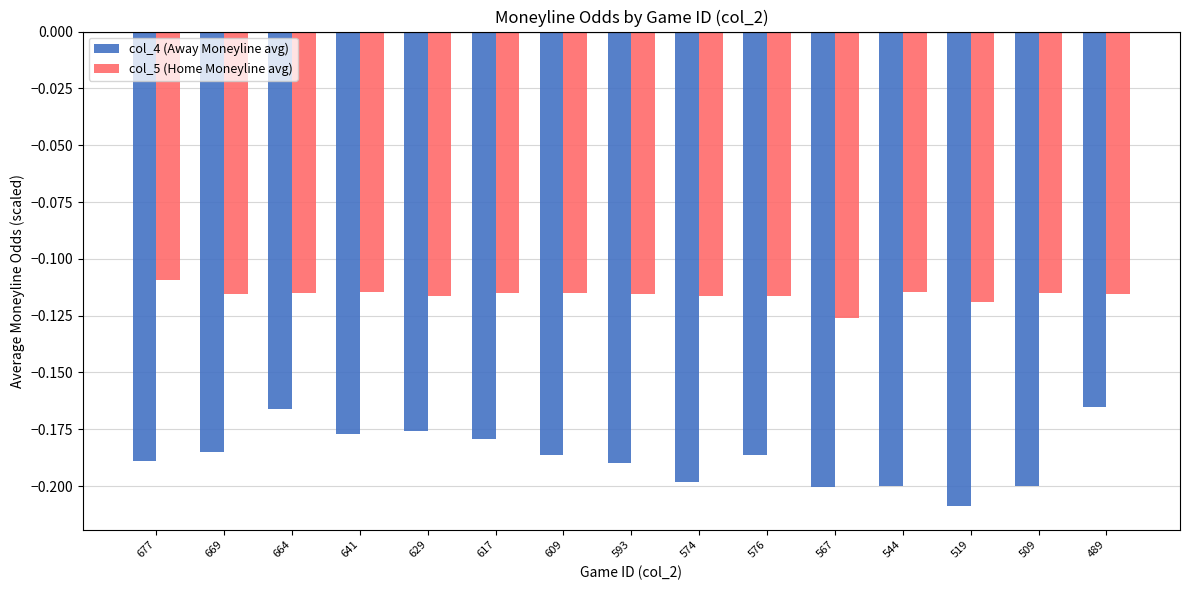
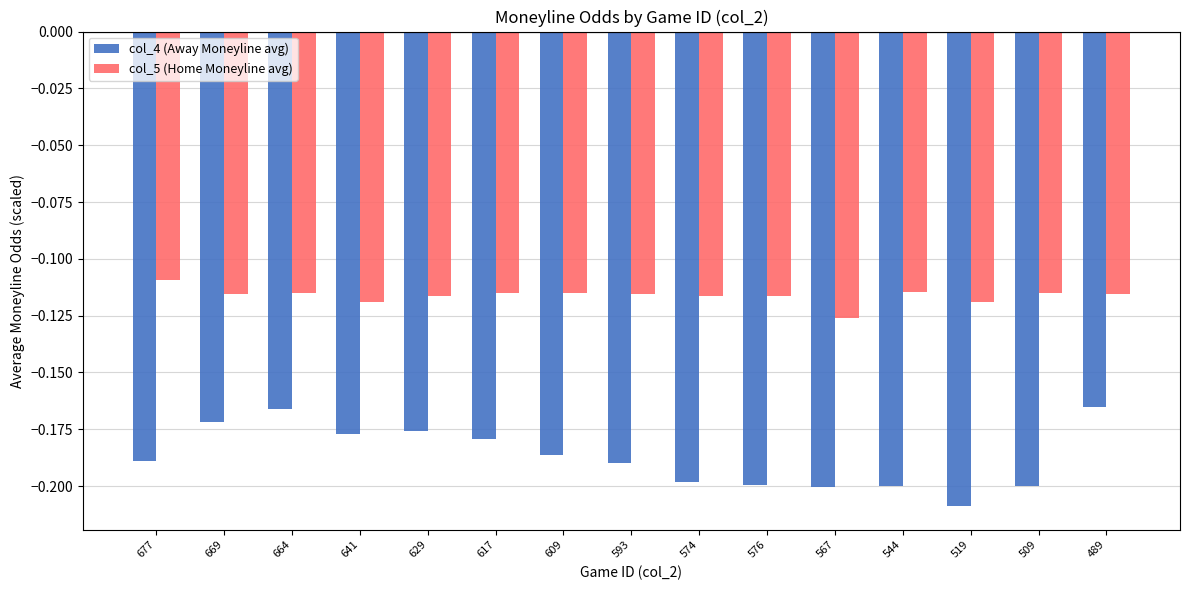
  {
    "col_4 (Away Moneyline avg)": {
      "677": -0.189,
-     "669": -0.185,
+     "669": -0.172,
      "664": -0.166,
      "641": -0.177,
      "629": -0.176,
      "617": -0.179,
      "609": -0.186,
      "593": -0.190,
      "574": -0.198,
-     "576": -0.186,
+     "576": -0.199,
      "567": -0.201,
      "544": -0.200,
      "519": -0.209,
      "509": -0.200,
      "489": -0.165
    },
    "col_5 (Home Moneyline avg)": {
      "677": -0.109,
      "669": -0.116,
      "664": -0.115,
-     "641": -0.115,
+     "641": -0.119,
      "629": -0.116,
      "617": -0.115,
      "609": -0.115,
      "593": -0.116,
      "574": -0.116,
      "576": -0.116,
      "567": -0.126,
      "544": -0.114,
      "519": -0.119,
      "509": -0.115,
      "489": -0.116
    }
  }
